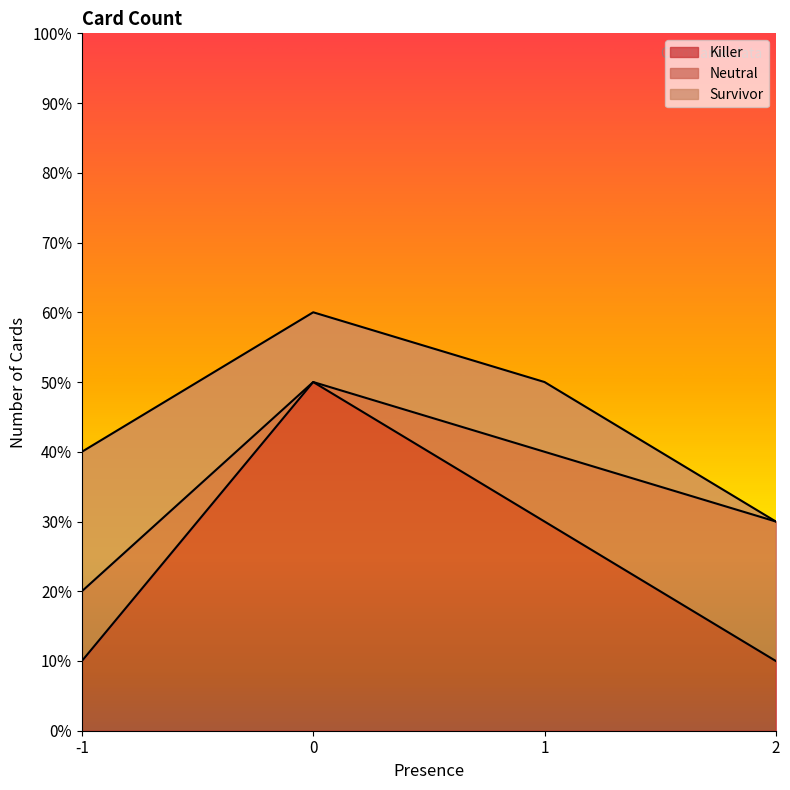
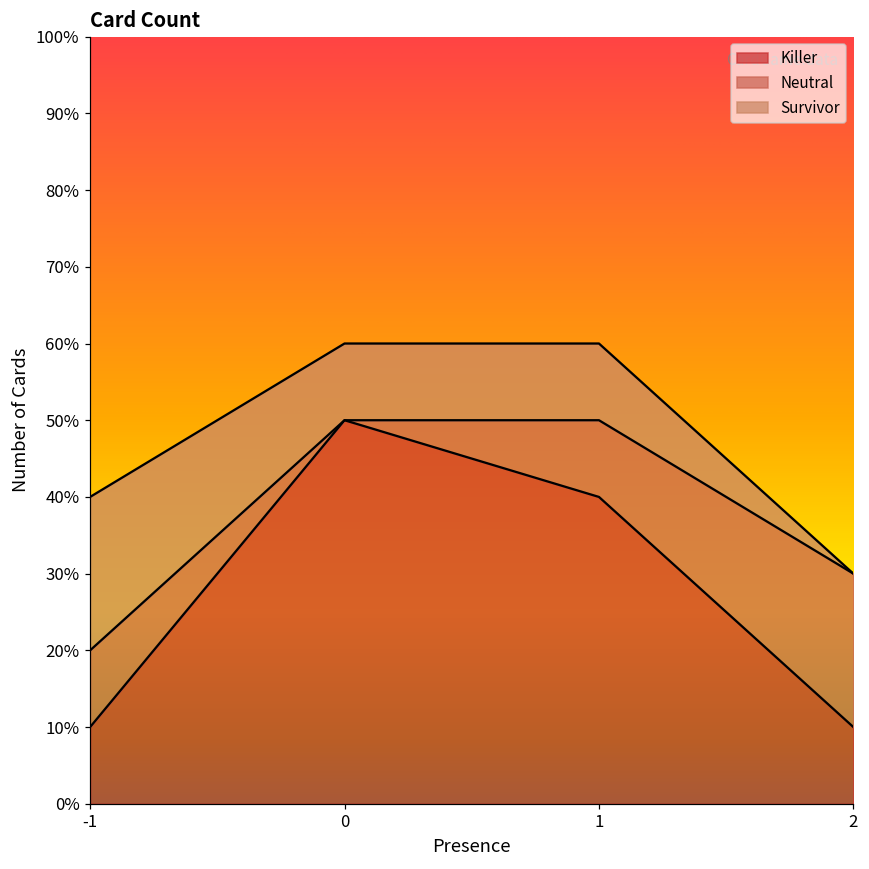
  {
    "Killer": {
      "-1": "10%",
-     "1": "30%",
+     "1": "40%",
      "2": "10%"
    }
  }
